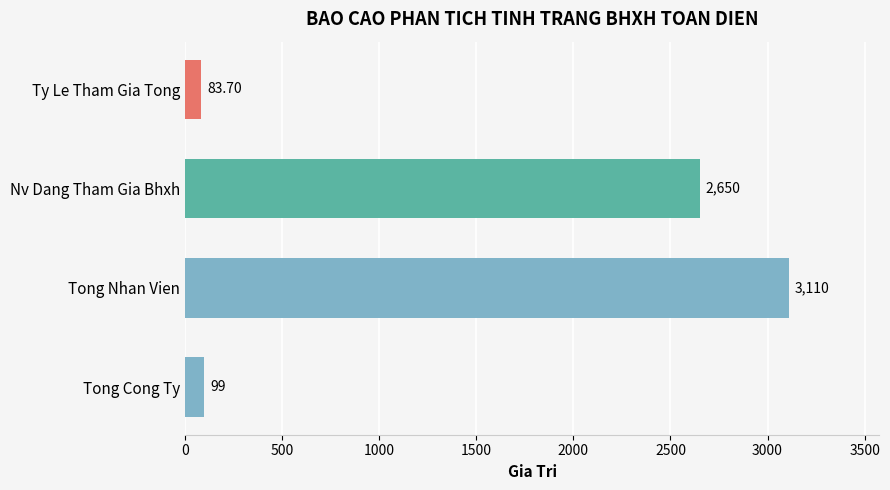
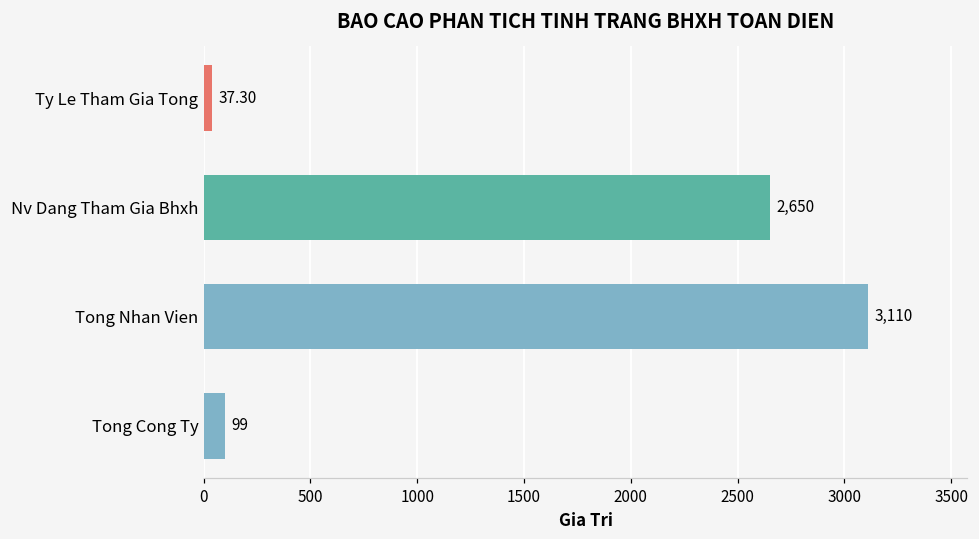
  {
-   "Ty Le Tham Gia Tong": "83.70",
+   "Ty Le Tham Gia Tong": "37.30",
    "Nv Dang Tham Gia Bhxh": "2,650",
    "Tong Nhan Vien": "3,110",
    "Tong Cong Ty": "99"
  }
